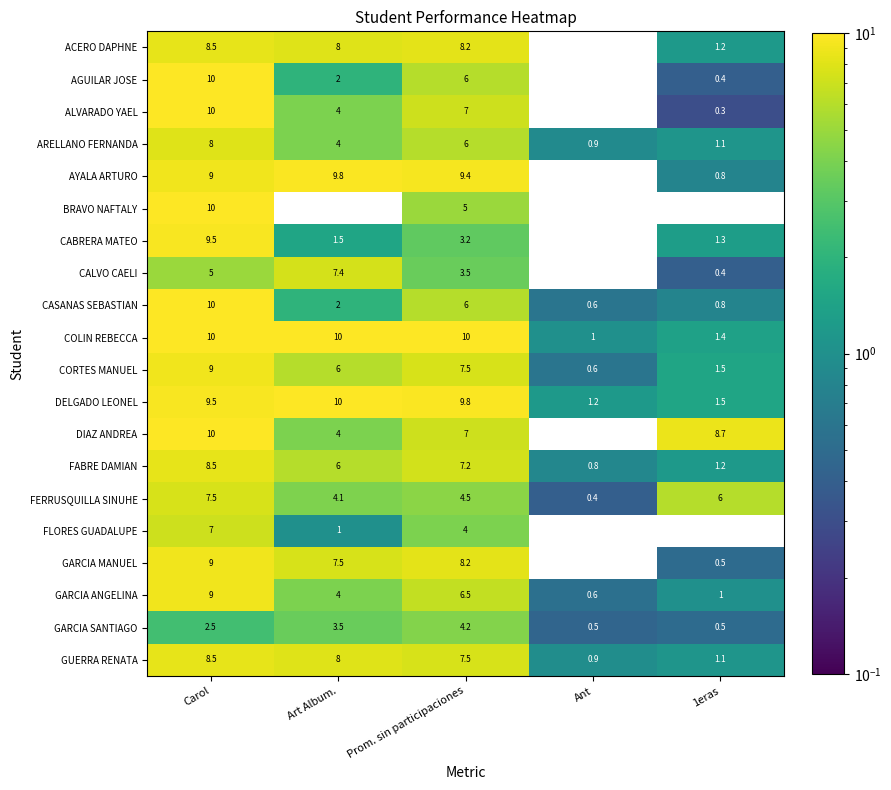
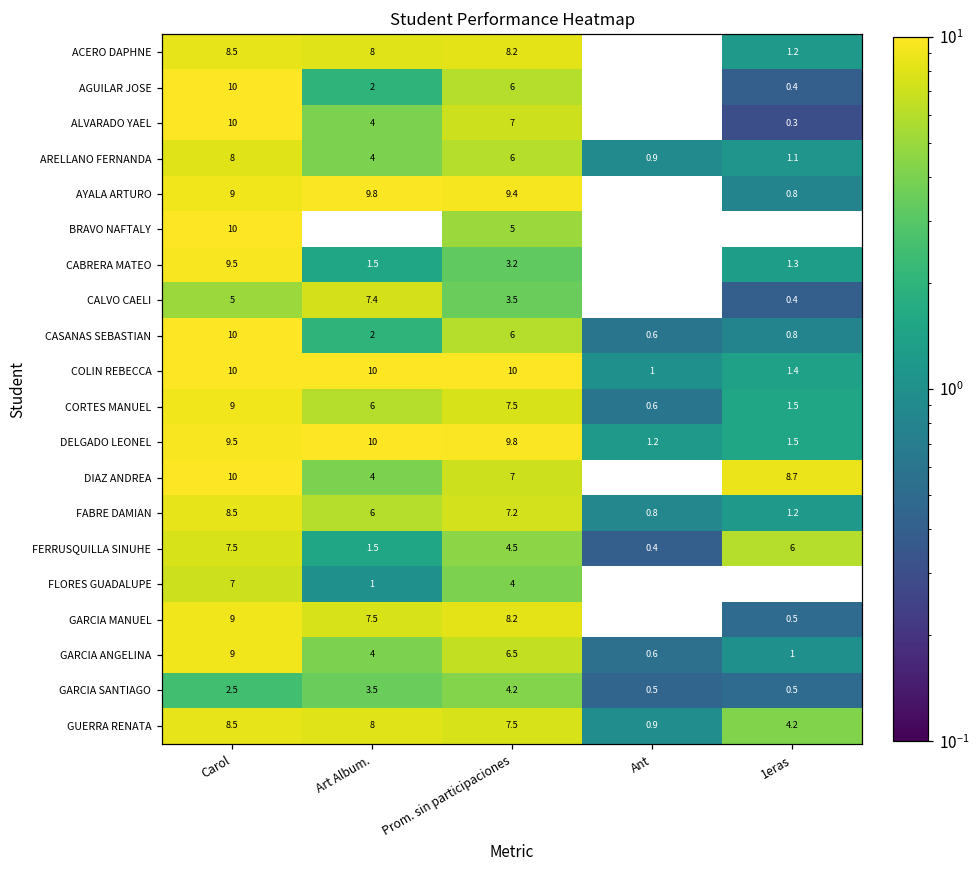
  {
    "ACERO DAPHNE": {
      "Carol": 8.5,
      "Art Album.": 8,
      "Prom. sin participaciones": 8.2,
      "1eras": 1.2
    },
    "AGUILAR JOSE": {
      "Carol": 10,
      "Art Album.": 2,
      "Prom. sin participaciones": 6,
      "1eras": 0.4
    },
    "ALVARADO YAEL": {
      "Carol": 10,
      "Art Album.": 4,
      "Prom. sin participaciones": 7,
      "1eras": 0.3
    },
    "ARELLANO FERNANDA": {
      "Carol": 8,
      "Art Album.": 4,
      "Prom. sin participaciones": 6,
      "Ant": 0.9,
      "1eras": 1.1
    },
    "AYALA ARTURO": {
      "Carol": 9,
      "Art Album.": 9.8,
      "Prom. sin participaciones": 9.4,
      "1eras": 0.8
    },
    "BRAVO NAFTALY": {
      "Carol": 10,
      "Prom. sin participaciones": 5
    },
    "CABRERA MATEO": {
      "Carol": 9.5,
      "Art Album.": 1.5,
      "Prom. sin participaciones": 3.2,
      "1eras": 1.3
    },
    "CALVO CAELI": {
      "Carol": 5,
      "Art Album.": 7.4,
      "Prom. sin participaciones": 3.5,
      "1eras": 0.4
    },
    "CASANAS SEBASTIAN": {
      "Carol": 10,
      "Art Album.": 2,
      "Prom. sin participaciones": 6,
      "Ant": 0.6,
      "1eras": 0.8
    },
    "COLIN REBECCA": {
      "Carol": 10,
      "Art Album.": 10,
      "Prom. sin participaciones": 10,
      "Ant": 1,
      "1eras": 1.4
    },
    "CORTES MANUEL": {
      "Carol": 9,
      "Art Album.": 6,
      "Prom. sin participaciones": 7.5,
      "Ant": 0.6,
      "1eras": 1.5
    },
    "DELGADO LEONEL": {
      "Carol": 9.5,
      "Art Album.": 10,
      "Prom. sin participaciones": 9.8,
      "Ant": 1.2,
      "1eras": 1.5
    },
    "DIAZ ANDREA": {
      "Carol": 10,
      "Art Album.": 4,
      "Prom. sin participaciones": 7,
      "1eras": 8.7
    },
    "FABRE DAMIAN": {
      "Carol": 8.5,
      "Art Album.": 6,
      "Prom. sin participaciones": 7.2,
      "Ant": 0.8,
      "1eras": 1.2
    },
    "FERRUSQUILLA SINUHE": {
      "Carol": 7.5,
-     "Art Album.": 4.1,
+     "Art Album.": 1.5,
      "Prom. sin participaciones": 4.5,
      "Ant": 0.4,
      "1eras": 6
    },
    "FLORES GUADALUPE": {
      "Carol": 7,
      "Art Album.": 1,
      "Prom. sin participaciones": 4
    },
    "GARCIA MANUEL": {
      "Carol": 9,
      "Art Album.": 7.5,
      "Prom. sin participaciones": 8.2,
      "1eras": 0.5
    },
    "GARCIA ANGELINA": {
      "Carol": 9,
      "Art Album.": 4,
      "Prom. sin participaciones": 6.5,
      "Ant": 0.6,
      "1eras": 1
    },
    "GARCIA SANTIAGO": {
      "Carol": 2.5,
      "Art Album.": 3.5,
      "Prom. sin participaciones": 4.2,
      "Ant": 0.5,
      "1eras": 0.5
    },
    "GUERRA RENATA": {
      "Carol": 8.5,
      "Art Album.": 8,
      "Prom. sin participaciones": 7.5,
      "Ant": 0.9,
-     "1eras": 1.1
+     "1eras": 4.2
    }
  }
